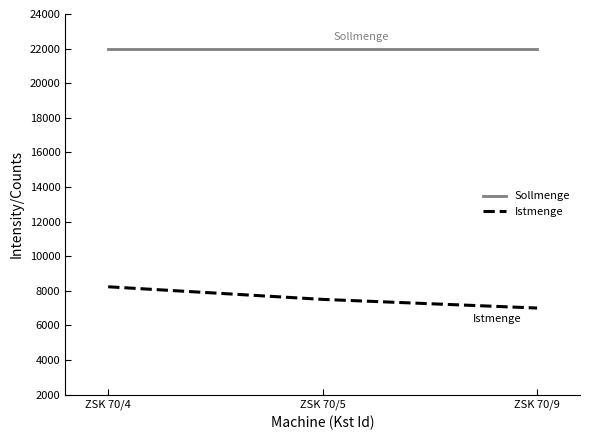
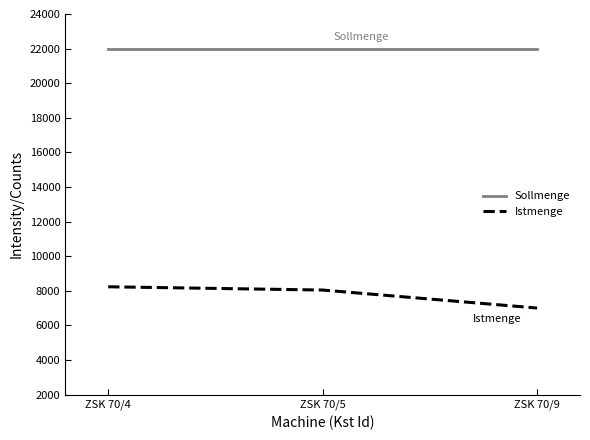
  {
    "Sollmenge": {
      "ZSK 70/4": 22000,
      "ZSK 70/5": 22000,
      "ZSK 70/9": 22000
    },
    "Istmenge": {
      "ZSK 70/4": 8200,
-     "ZSK 70/5": 7500,
+     "ZSK 70/5": 8000,
      "ZSK 70/9": 7000
    }
  }
